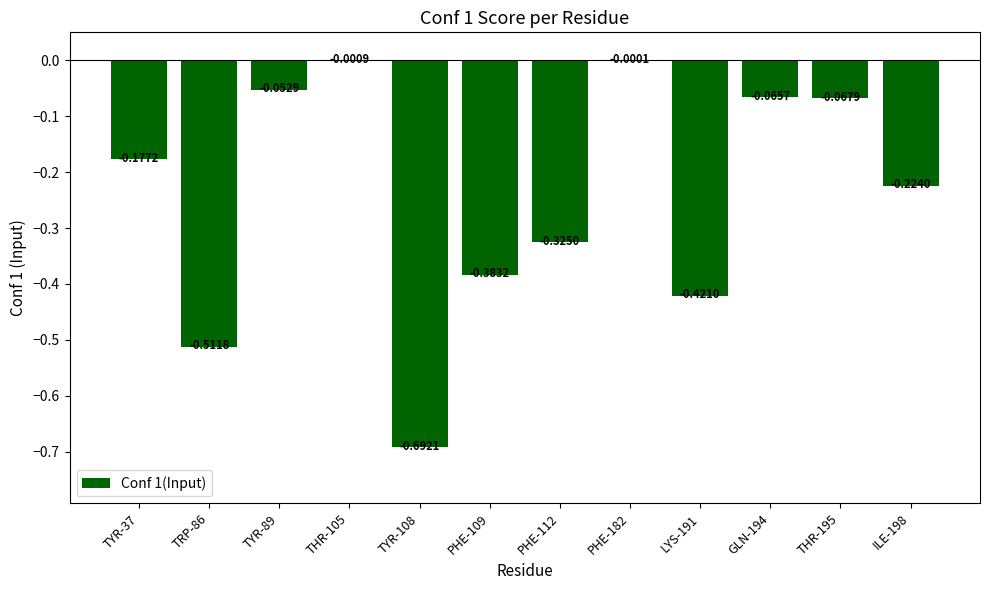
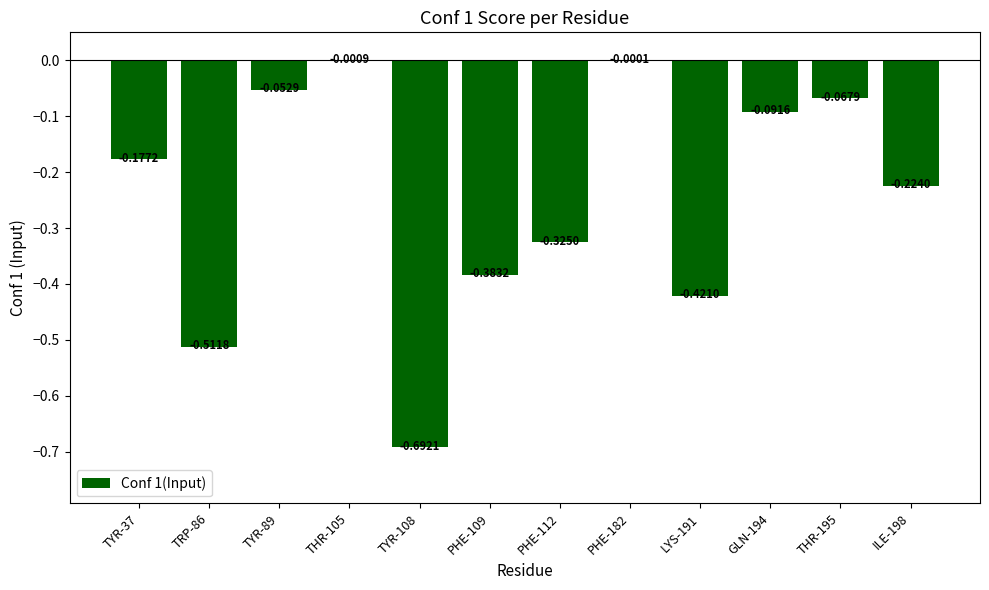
  {
    "TYR-37": -0.1772,
    "TRP-86": -0.5118,
    "TYR-89": -0.0529,
    "THR-105": -0.0009,
    "TYR-108": -0.6921,
    "PHE-109": -0.3832,
    "PHE-112": -0.3250,
    "PHE-182": -0.0001,
    "LYS-191": -0.4210,
-   "GLN-194": -0.0657,
+   "GLN-194": -0.0916,
    "THR-195": -0.0679,
    "ILE-198": -0.2240
  }
